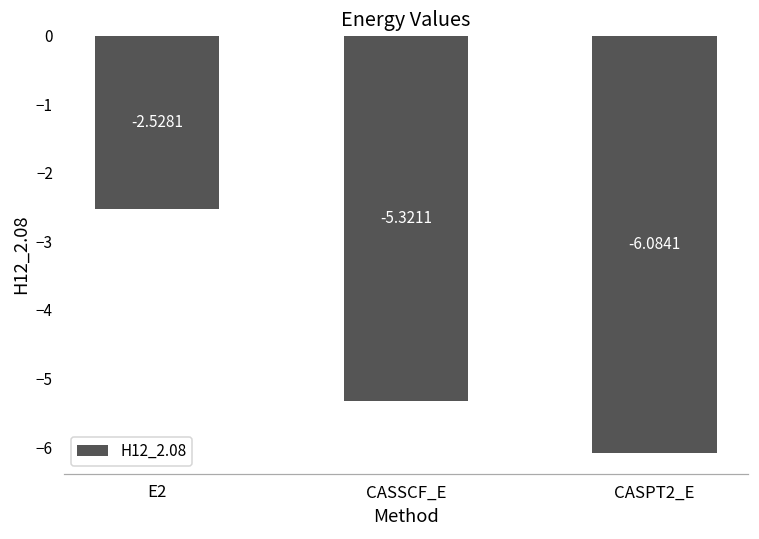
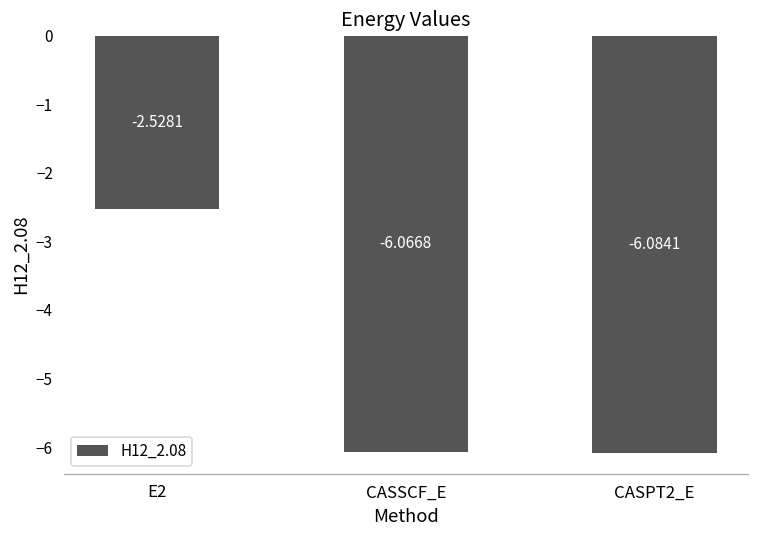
  {
    "E2": -2.5281,
-   "CASSCF_E": -5.3211,
+   "CASSCF_E": -6.0668,
    "CASPT2_E": -6.0841
  }
